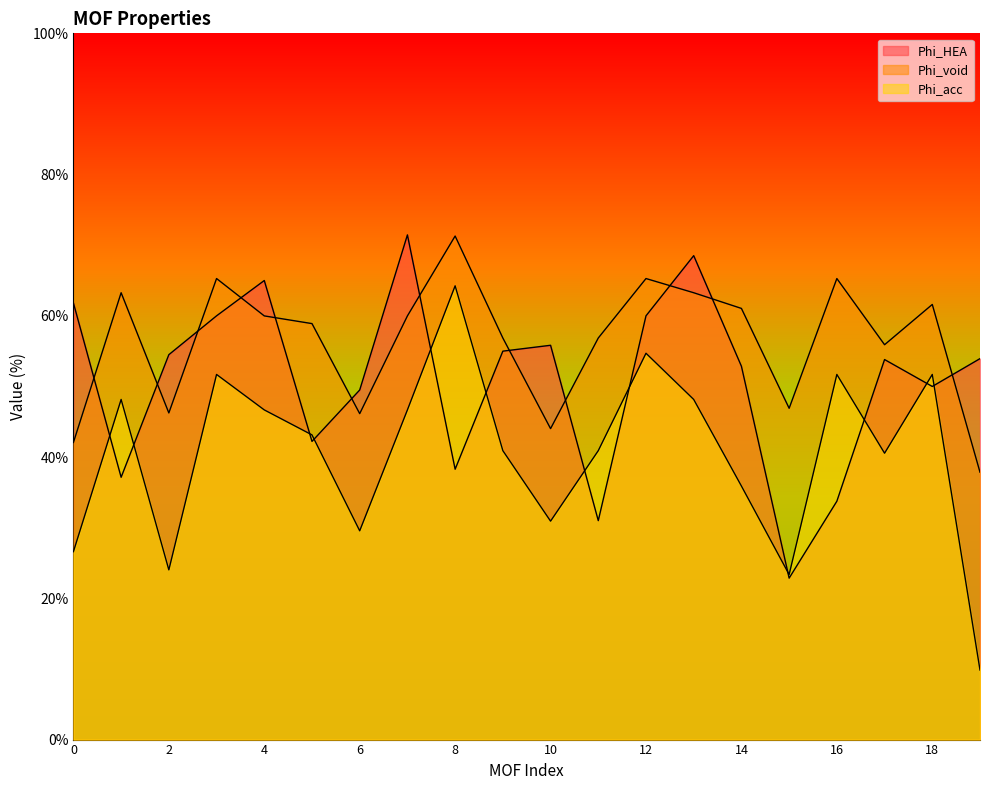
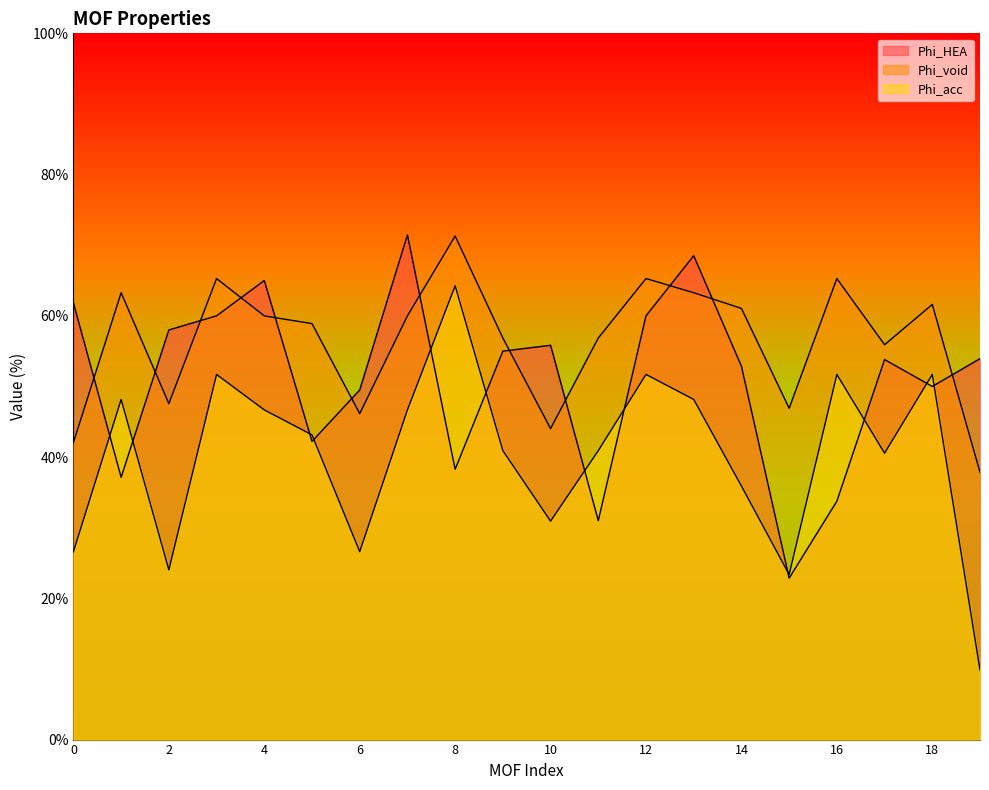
  {
    "Phi_HEA": {
      "0": "62%",
-     "2": "55%",
+     "2": "58%",
      "4": "65%",
      "6": "50%",
      "8": "38%",
      "10": "56%",
      "12": "60%",
      "14": "53%",
      "16": "34%",
      "18": "50%"
    },
    "Phi_void": {
      "0": "42%",
-     "2": "46%",
+     "2": "48%",
      "4": "60%",
      "6": "46%",
      "8": "71%",
      "10": "44%",
      "12": "65%",
      "14": "61%",
      "16": "65%",
      "18": "62%"
    },
    "Phi_acc": {
      "0": "27%",
      "2": "24%",
      "4": "47%",
-     "6": "30%",
+     "6": "27%",
      "8": "64%",
      "10": "31%",
-     "12": "55%",
+     "12": "52%",
      "14": "36%",
      "16": "52%",
      "18": "52%"
    }
  }
